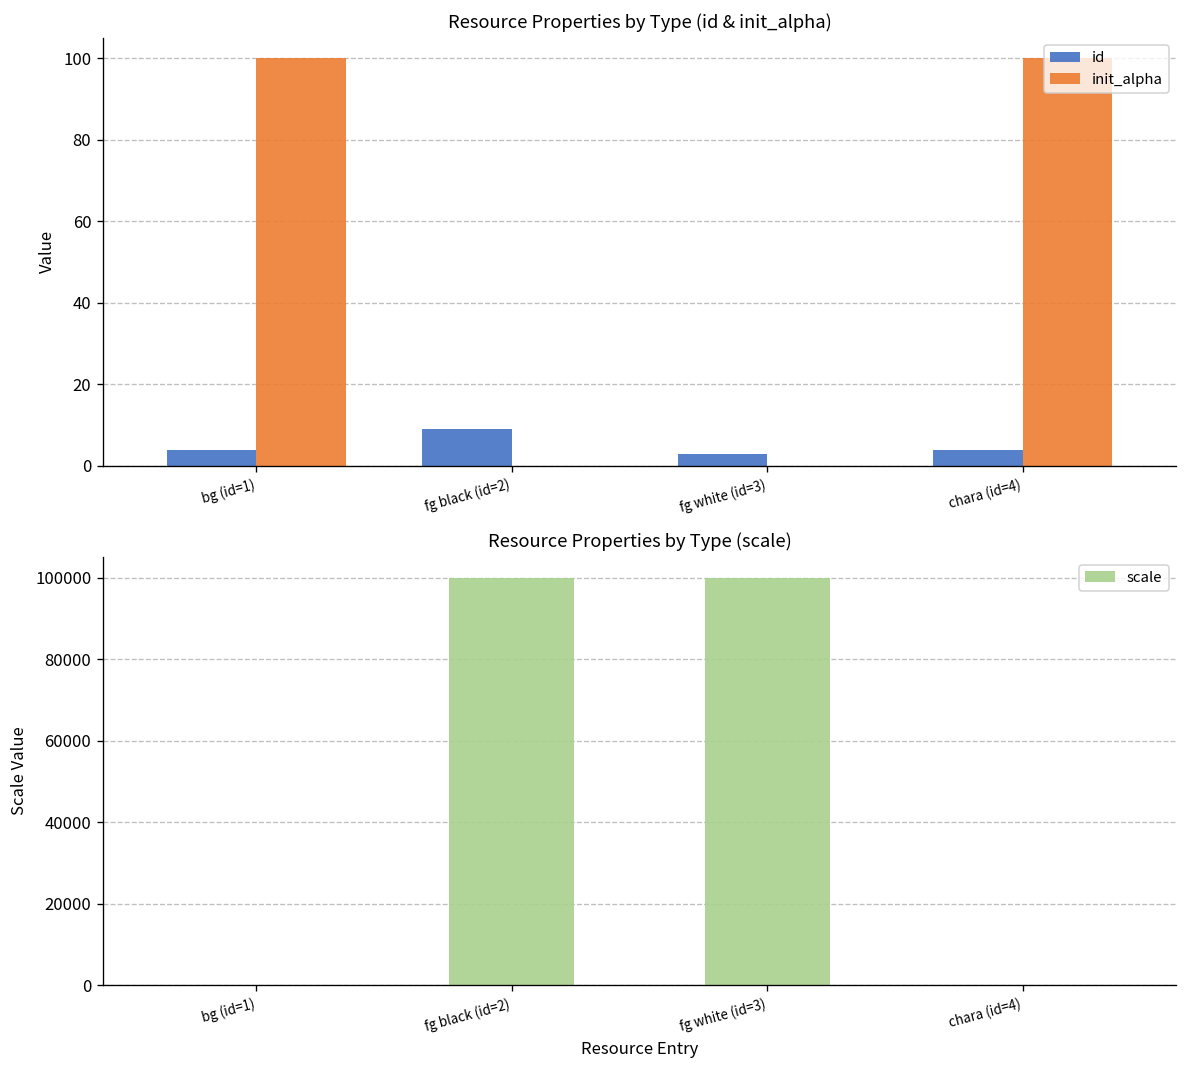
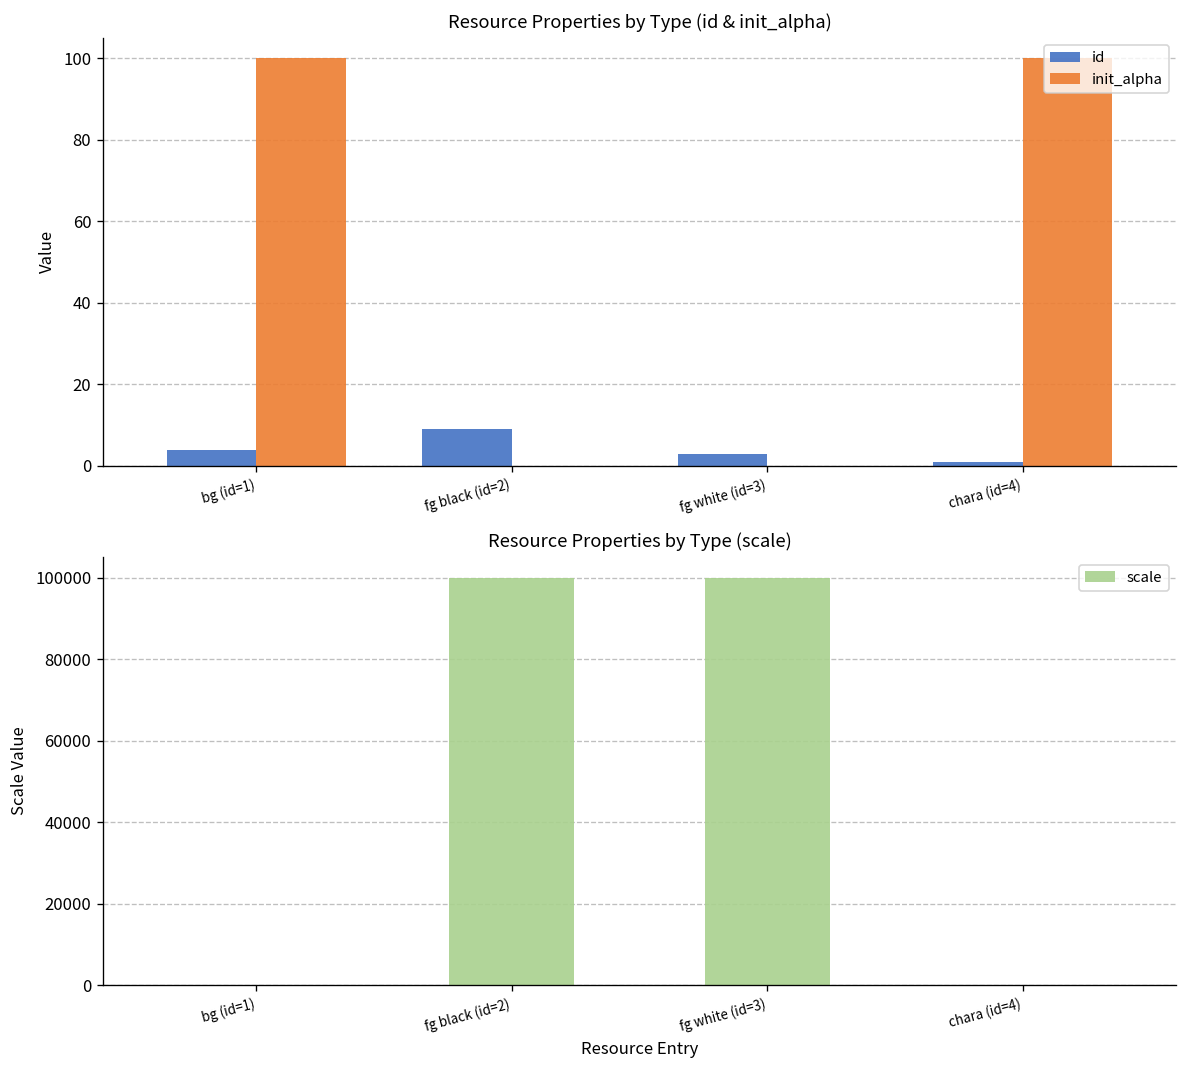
  {
    "Resource Properties by Type (id & init_alpha)": {
      "id": {
        "bg (id=1)": 4,
        "fg black (id=2)": 9,
        "fg white (id=3)": 3,
-       "chara (id=4)": 4
+       "chara (id=4)": 1
      },
      "init_alpha": {
        "bg (id=1)": 100,
        "fg black (id=2)": 0,
        "fg white (id=3)": 0
      }
    },
    "Resource Properties by Type (scale)": {
      "fg black (id=2)": 100000,
      "fg white (id=3)": 100000
    }
  }
